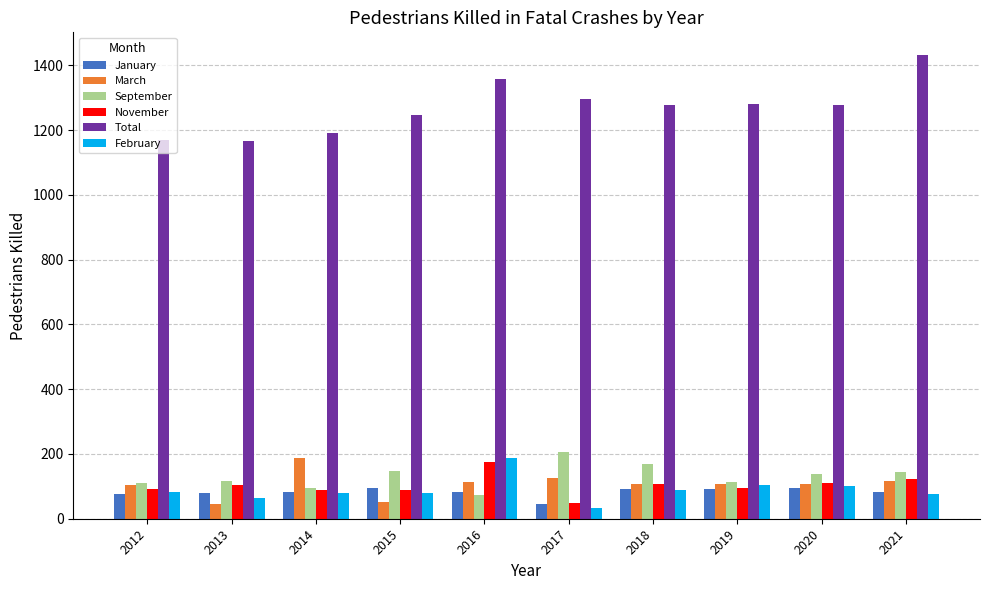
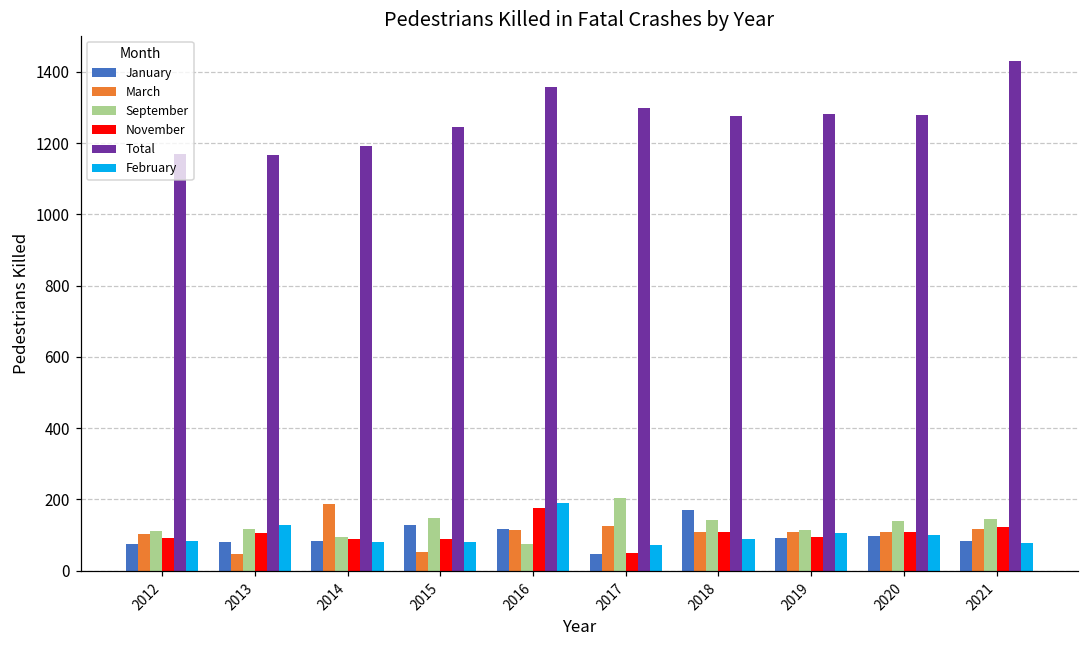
  {
    "January": {
      "2012": 80,
      "2013": 80,
      "2014": 80,
-     "2015": 90,
-     "2016": 80,
+     "2015": 130,
+     "2016": 120,
      "2017": 50,
-     "2018": 90,
+     "2018": 170,
      "2019": 90,
      "2020": 100,
      "2021": 80
    },
    "March": {
      "2012": 100,
      "2013": 50,
      "2014": 190,
      "2015": 50,
      "2016": 110,
      "2017": 130,
      "2018": 110,
      "2019": 110,
      "2020": 110,
      "2021": 120
    },
    "September": {
      "2012": 110,
      "2013": 120,
      "2014": 90,
      "2015": 150,
      "2016": 70,
      "2017": 210,
-     "2018": 170,
+     "2018": 140,
      "2019": 110,
      "2020": 140,
      "2021": 140
    },
    "November": {
      "2012": 90,
      "2013": 110,
      "2014": 90,
      "2015": 90,
      "2016": 180,
      "2017": 50,
      "2018": 110,
      "2019": 100,
      "2020": 110,
      "2021": 120
    },
    "Total": {
      "2013": 1170,
      "2014": 1190,
      "2015": 1250,
      "2016": 1360,
      "2017": 1300,
      "2018": 1280,
      "2019": 1280,
      "2020": 1280,
      "2021": 1430
    },
    "February": {
      "2012": 80,
-     "2013": 60,
+     "2013": 130,
      "2014": 80,
      "2015": 80,
      "2016": 190,
-     "2017": 30,
+     "2017": 70,
      "2018": 90,
      "2019": 110,
      "2020": 100,
      "2021": 80
    }
  }
